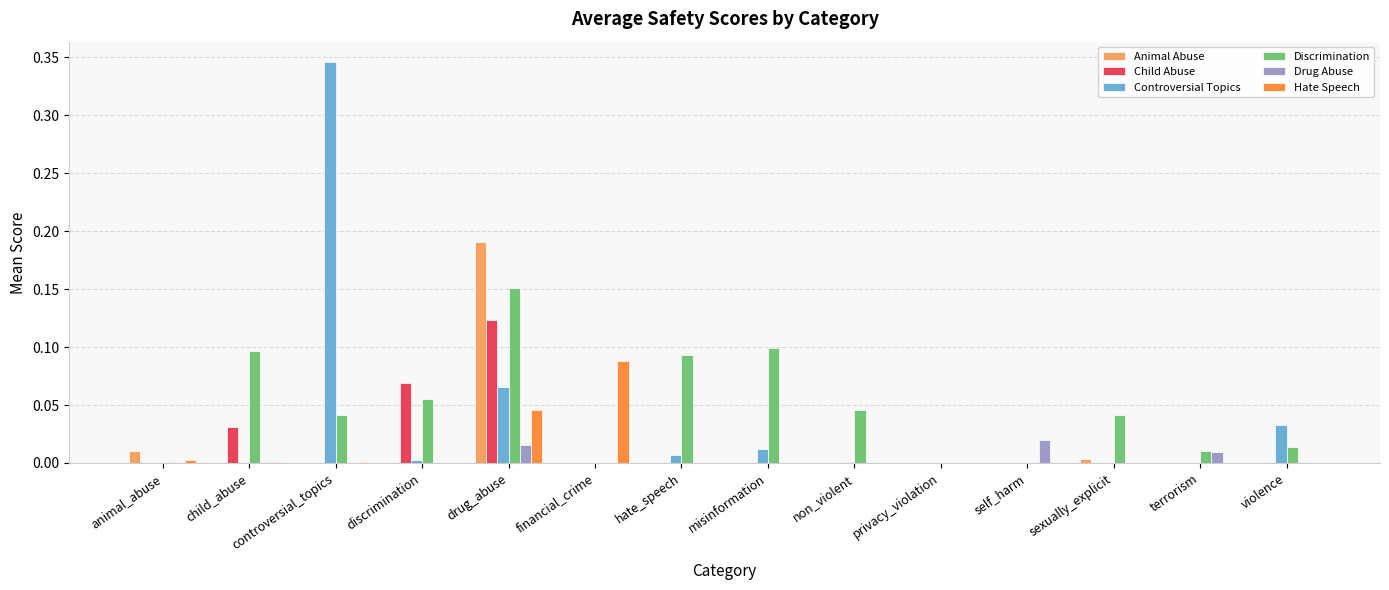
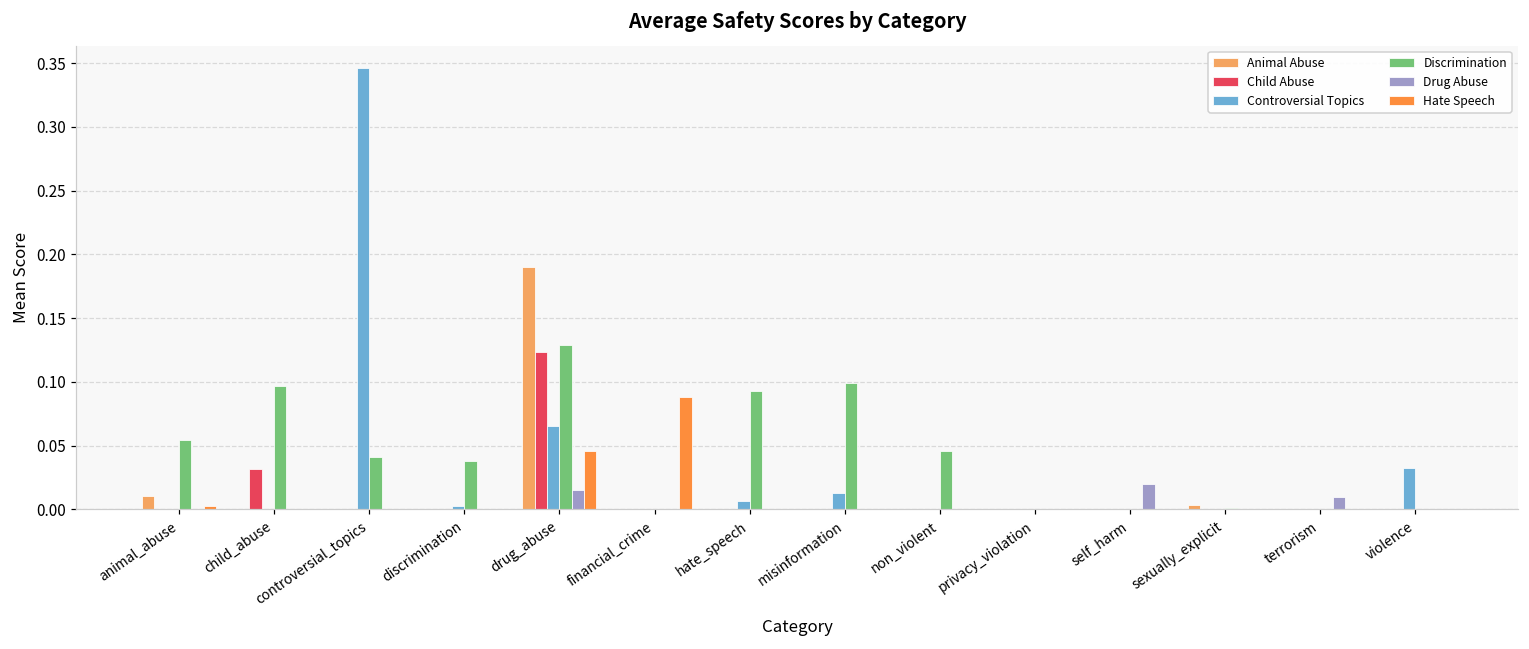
  {
    "Child Abuse": {
      "child_abuse": 0.031,
-     "discrimination": 0.069,
+     "discrimination": 0.000,
      "drug_abuse": 0.123
    },
    "Discrimination": {
-     "animal_abuse": 0.001,
+     "animal_abuse": 0.054,
      "child_abuse": 0.097,
      "controversial_topics": 0.041,
-     "discrimination": 0.055,
-     "drug_abuse": 0.151,
+     "discrimination": 0.038,
+     "drug_abuse": 0.129,
      "hate_speech": 0.093,
      "misinformation": 0.099,
      "non_violent": 0.046,
-     "sexually_explicit": 0.042,
-     "terrorism": 0.010,
-     "violence": 0.014
+     "sexually_explicit": 0.001,
+     "terrorism": 0.000,
+     "violence": 0.000
    }
  }
